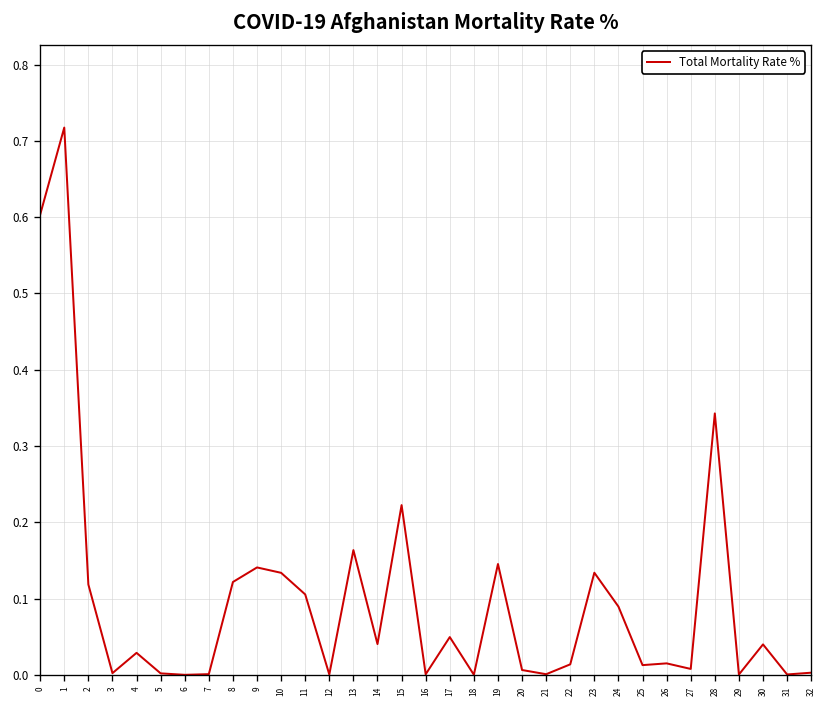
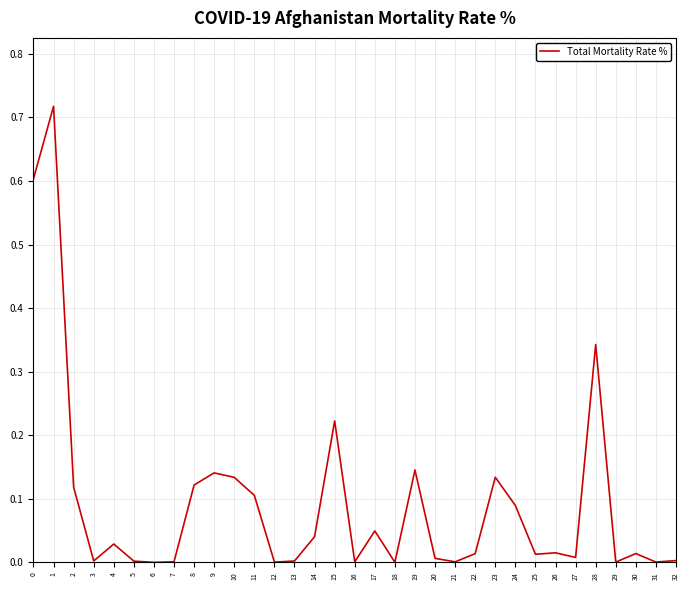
  {
    "0": 0.60,
    "1": 0.72,
    "2": 0.12,
    "3": 0.00,
    "4": 0.03,
    "5": 0.00,
    "6": 0.00,
    "7": 0.00,
    "8": 0.12,
    "9": 0.14,
    "10": 0.13,
    "11": 0.11,
    "12": 0.00,
-   "13": 0.16,
+   "13": 0.00,
    "14": 0.04,
    "15": 0.22,
    "16": 0.00,
    "17": 0.05,
    "18": 0.00,
    "19": 0.15,
    "20": 0.01,
    "21": 0.00,
    "22": 0.01,
    "23": 0.13,
    "24": 0.09,
    "25": 0.01,
    "26": 0.02,
    "27": 0.01,
    "28": 0.34,
    "29": 0.00,
-   "30": 0.04,
+   "30": 0.01,
    "31": 0.00,
    "32": 0.00
  }
